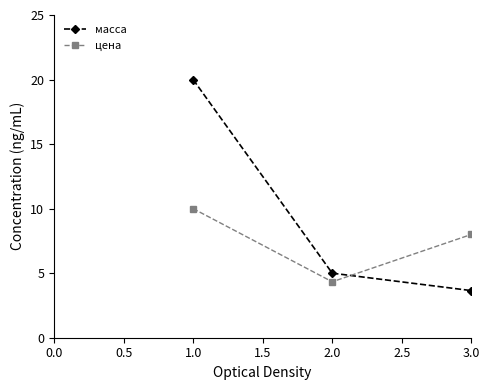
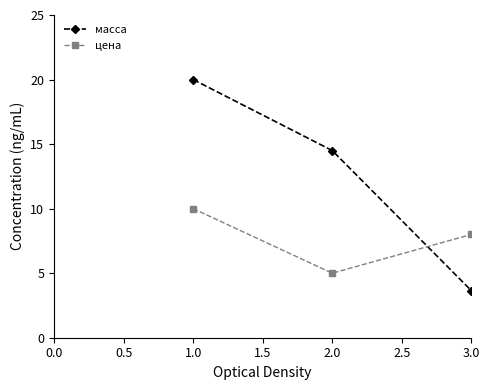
  {
    "масса": {
      "1.0": 20.0,
-     "2.0": 5.0,
+     "2.0": 14.5,
      "3.0": 3.7
    },
    "цена": {
      "1.0": 10.0,
-     "2.0": 4.3,
+     "2.0": 5.0,
      "3.0": 8.0
    }
  }
